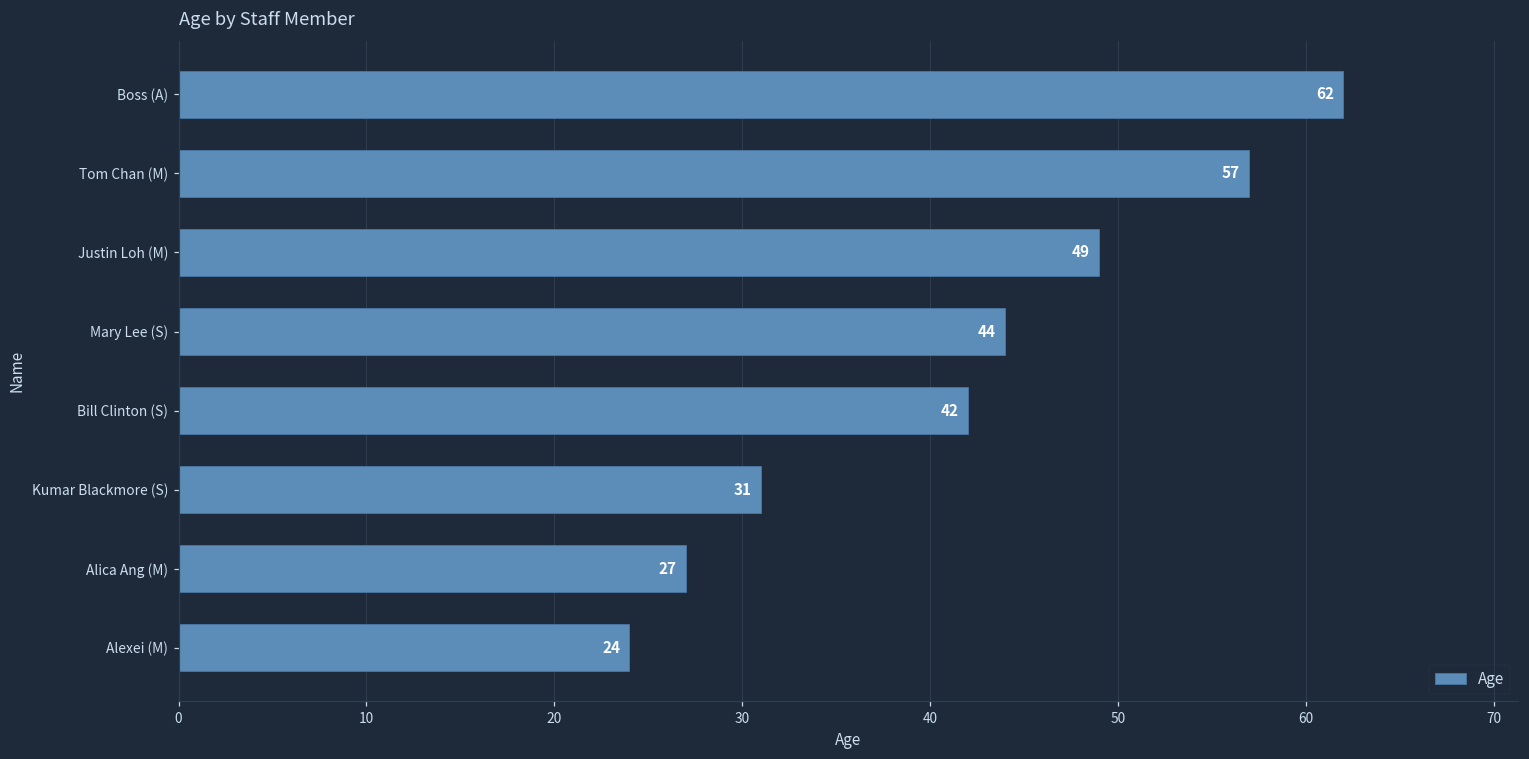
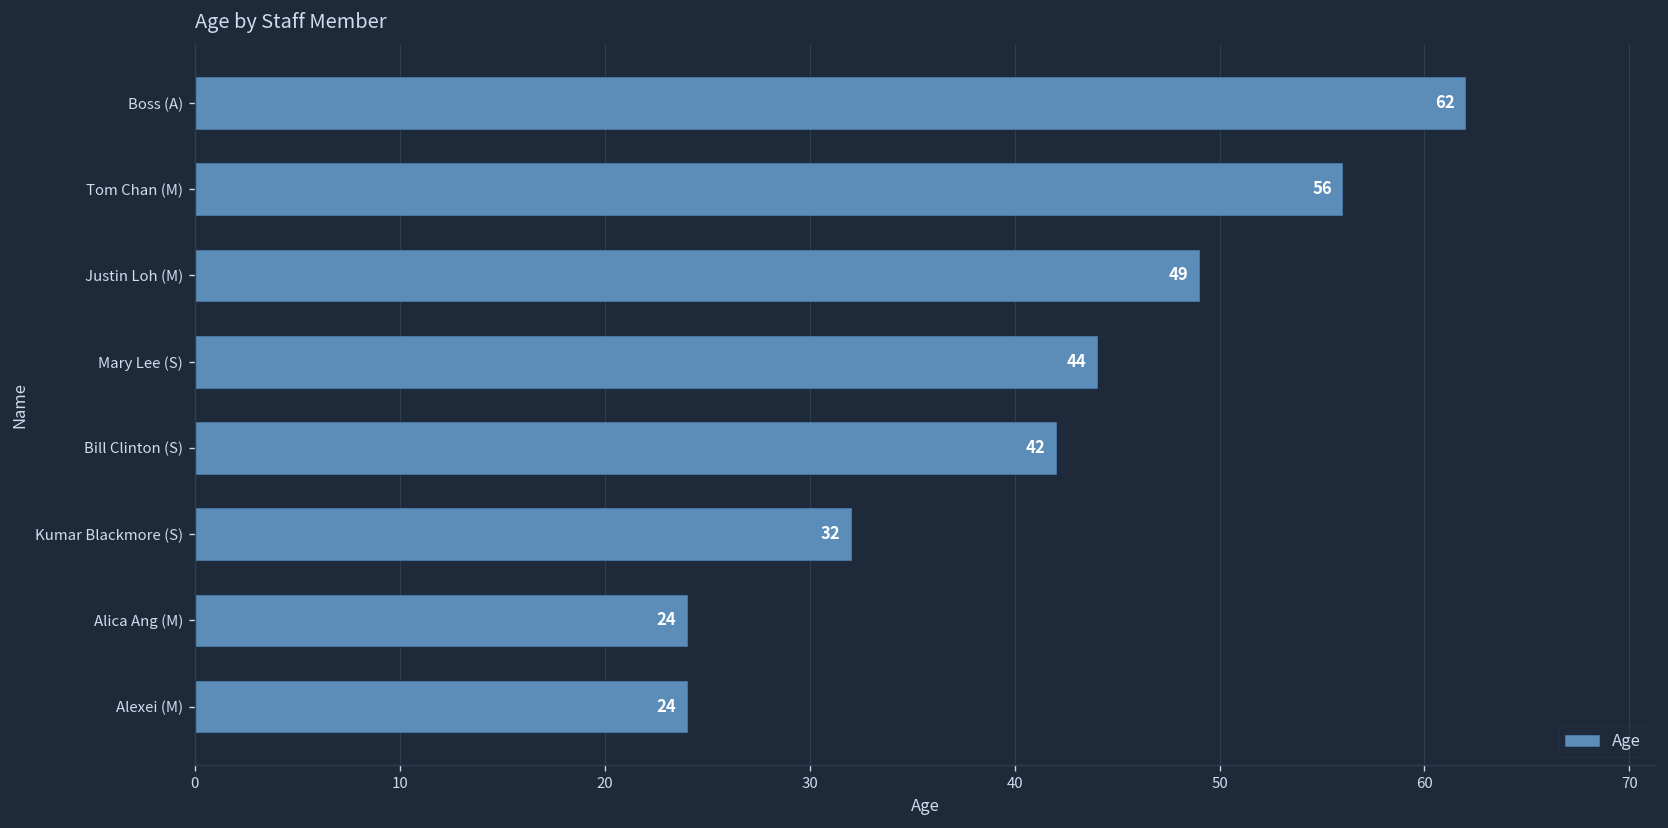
  {
    "Boss (A)": 62,
-   "Tom Chan (M)": 57,
+   "Tom Chan (M)": 56,
    "Justin Loh (M)": 49,
    "Mary Lee (S)": 44,
    "Bill Clinton (S)": 42,
-   "Kumar Blackmore (S)": 31,
-   "Alica Ang (M)": 27,
+   "Kumar Blackmore (S)": 32,
+   "Alica Ang (M)": 24,
    "Alexei (M)": 24
  }
